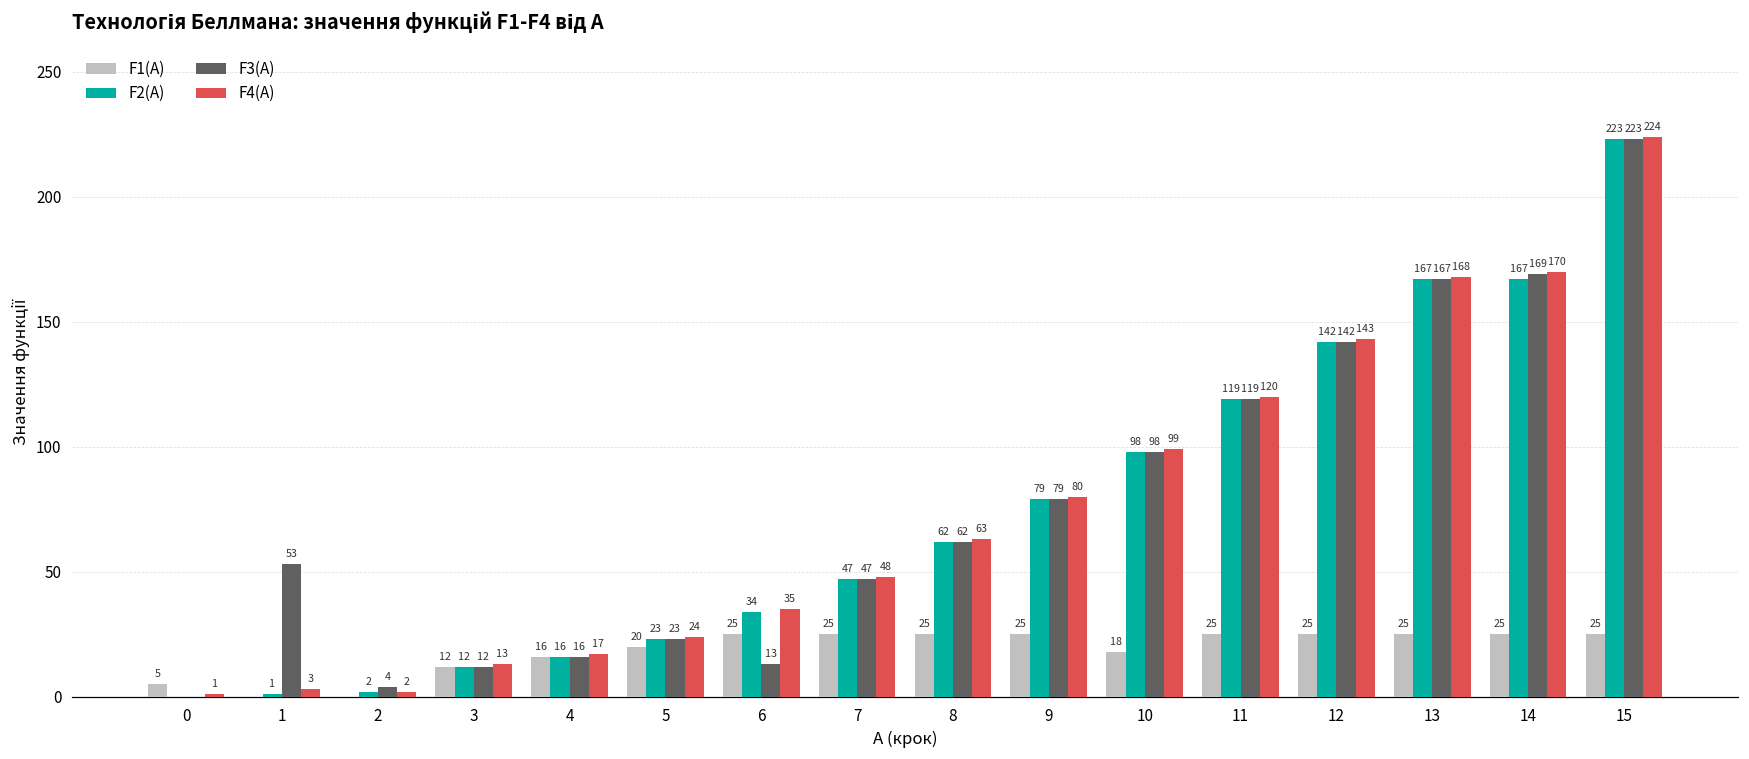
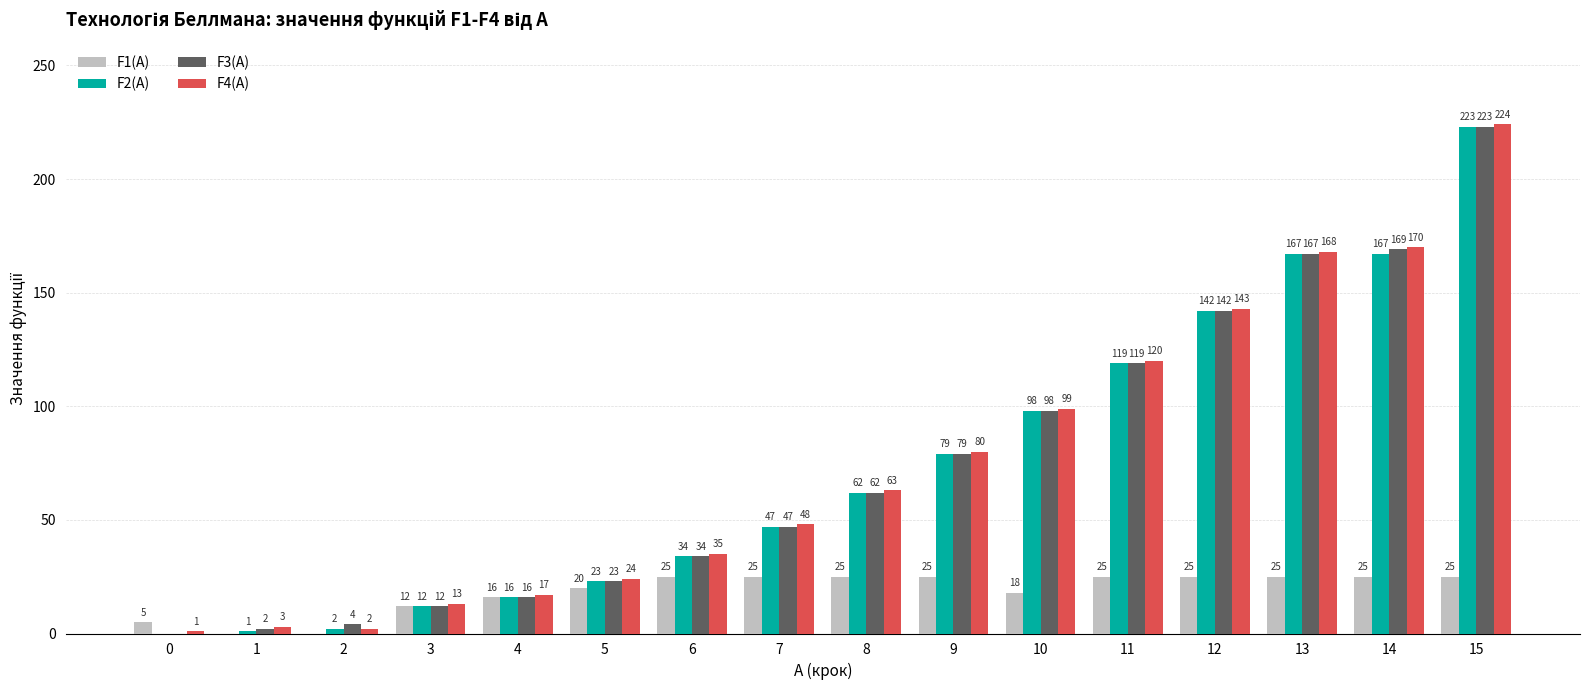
  {
    "F1(A)": {
      "0": 5,
      "3": 12,
      "4": 16,
      "5": 20,
      "6": 25,
      "7": 25,
      "8": 25,
      "9": 25,
      "10": 18,
      "11": 25,
      "12": 25,
      "13": 25,
      "14": 25,
      "15": 25
    },
    "F2(A)": {
      "1": 1,
      "2": 2,
      "3": 12,
      "4": 16,
      "5": 23,
      "6": 34,
      "7": 47,
      "8": 62,
      "9": 79,
      "10": 98,
      "11": 119,
      "12": 142,
      "13": 167,
      "14": 167,
      "15": 223
    },
    "F3(A)": {
-     "1": 53,
+     "1": 2,
      "2": 4,
      "3": 12,
      "4": 16,
      "5": 23,
-     "6": 13,
+     "6": 34,
      "7": 47,
      "8": 62,
      "9": 79,
      "10": 98,
      "11": 119,
      "12": 142,
      "13": 167,
      "14": 169,
      "15": 223
    },
    "F4(A)": {
      "0": 1,
      "1": 3,
      "2": 2,
      "3": 13,
      "4": 17,
      "5": 24,
      "6": 35,
      "7": 48,
      "8": 63,
      "9": 80,
      "10": 99,
      "11": 120,
      "12": 143,
      "13": 168,
      "14": 170,
      "15": 224
    }
  }
